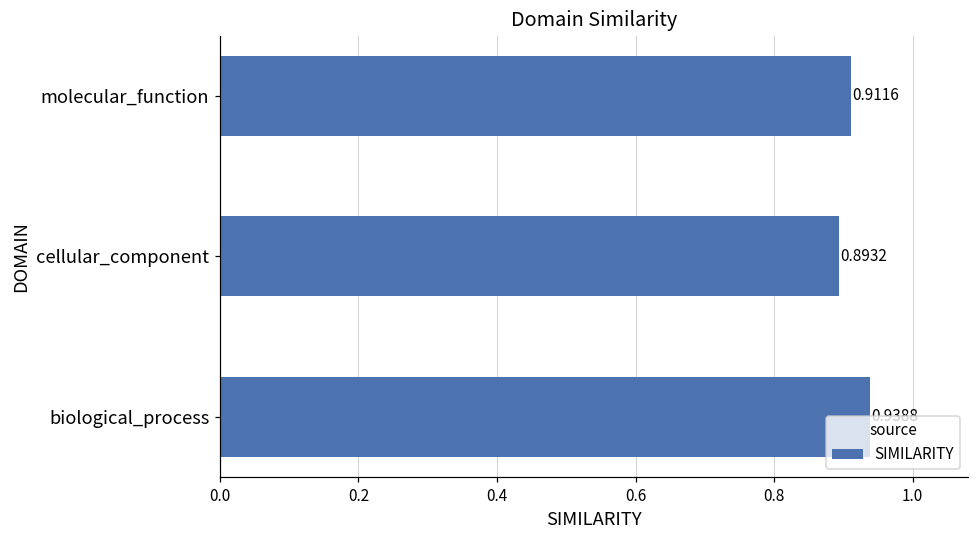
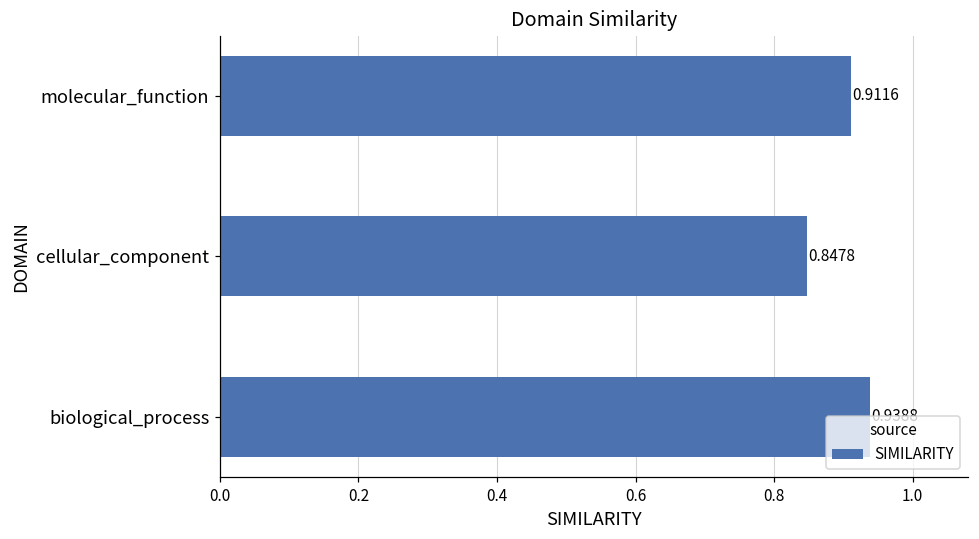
  {
    "molecular_function": 0.9116,
-   "cellular_component": 0.8932
+   "cellular_component": 0.8478
  }
